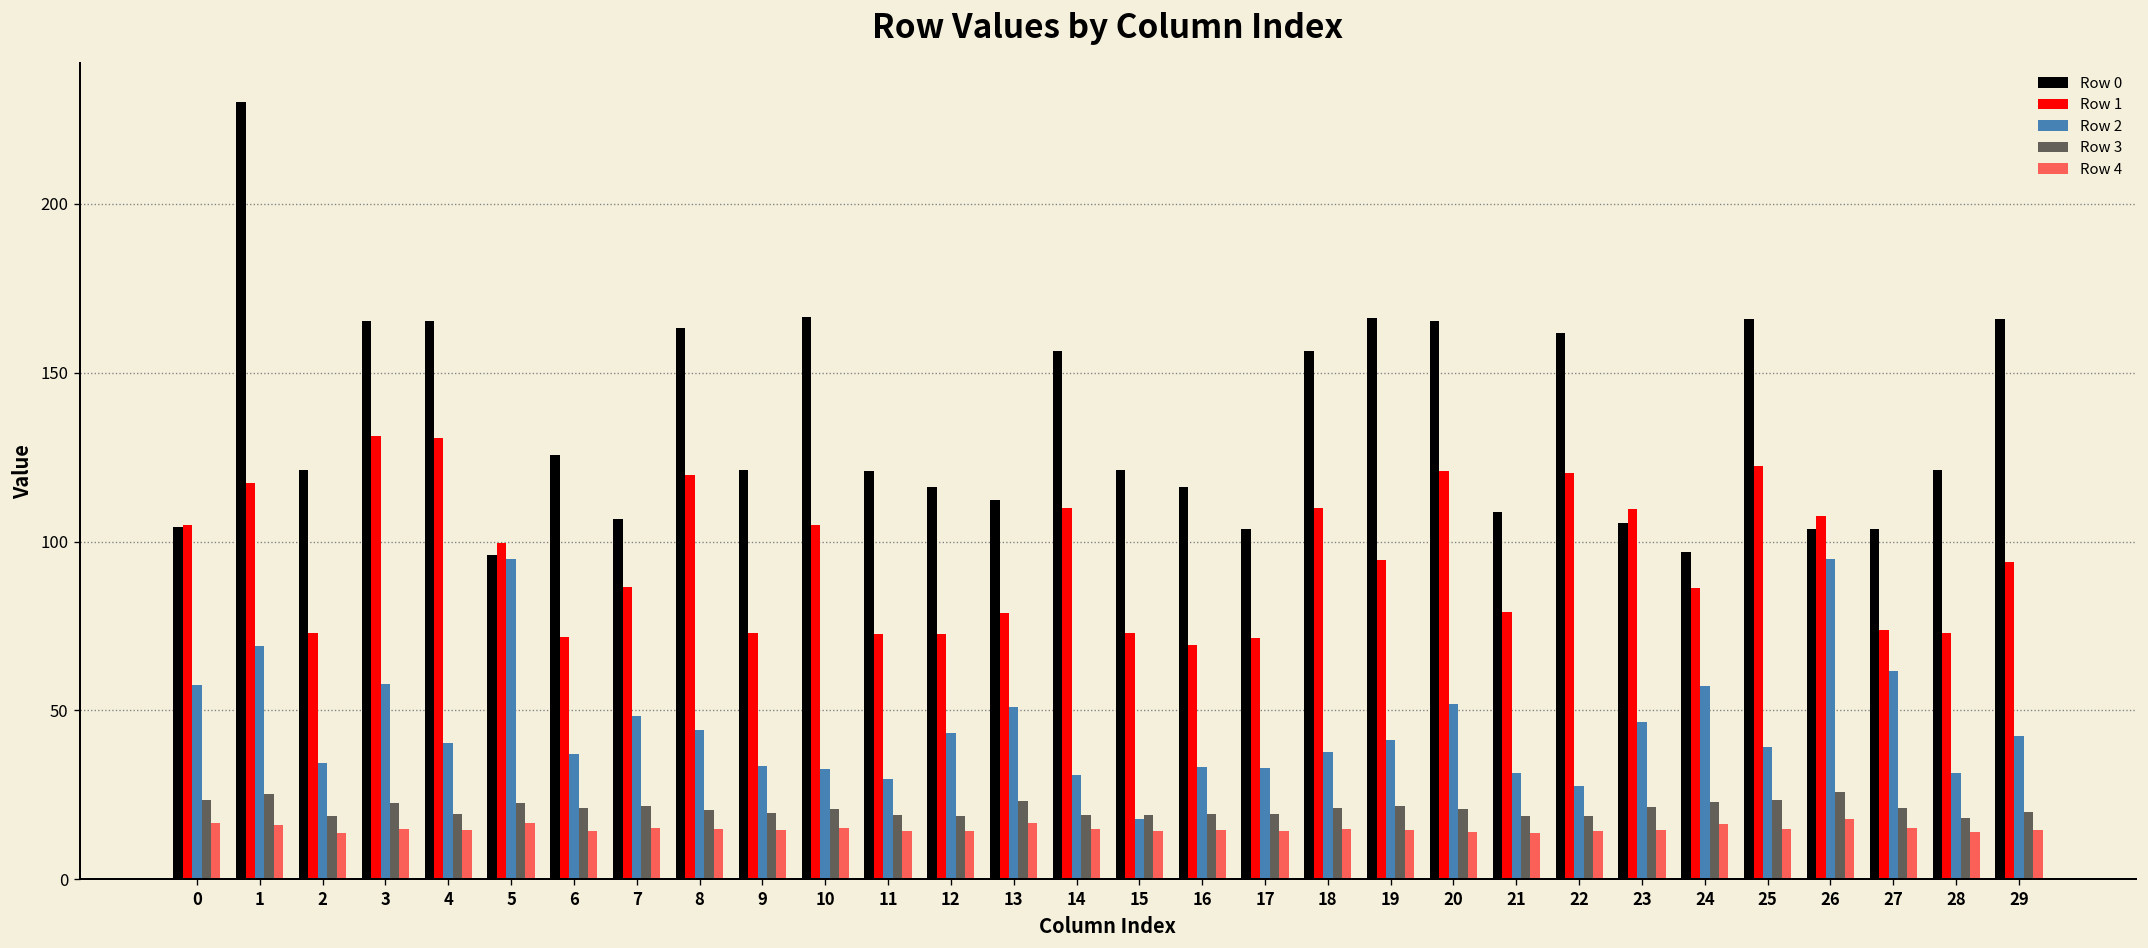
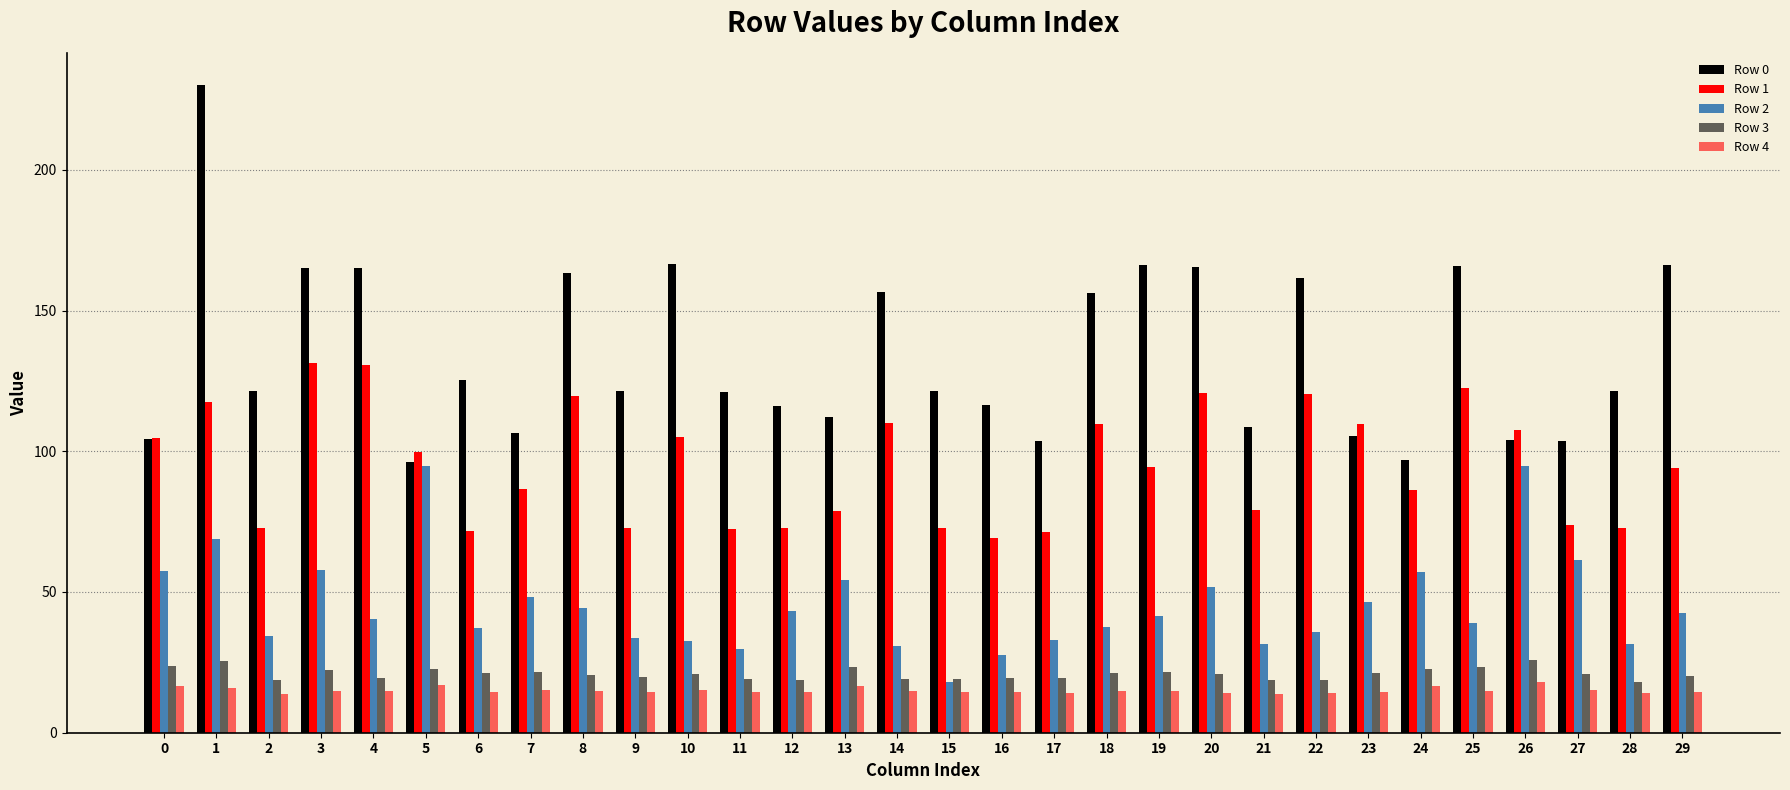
  {
    "Row 2": {
      "0": 57,
      "1": 69,
      "2": 34,
      "3": 58,
      "4": 40,
      "5": 95,
      "6": 37,
      "7": 48,
      "8": 44,
      "9": 34,
      "10": 33,
      "11": 30,
      "12": 43,
-     "13": 51,
+     "13": 54,
      "14": 31,
      "15": 18,
-     "16": 33,
+     "16": 27,
      "17": 33,
      "18": 38,
      "19": 41,
      "20": 52,
      "21": 32,
-     "22": 28,
+     "22": 36,
      "23": 47,
      "24": 57,
      "25": 39,
      "26": 95,
      "27": 62,
      "28": 31,
      "29": 42
    }
  }
